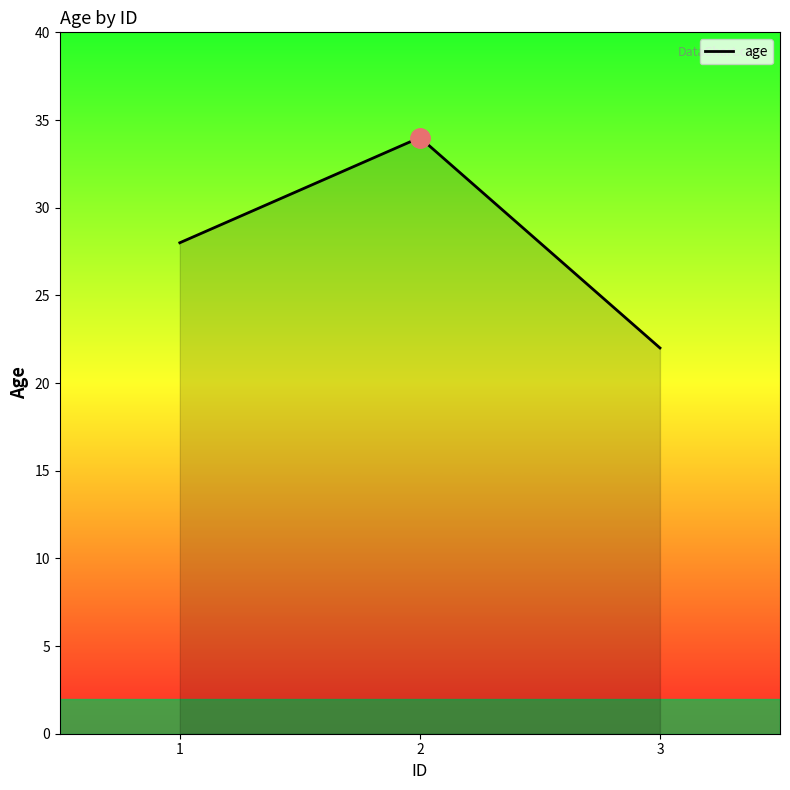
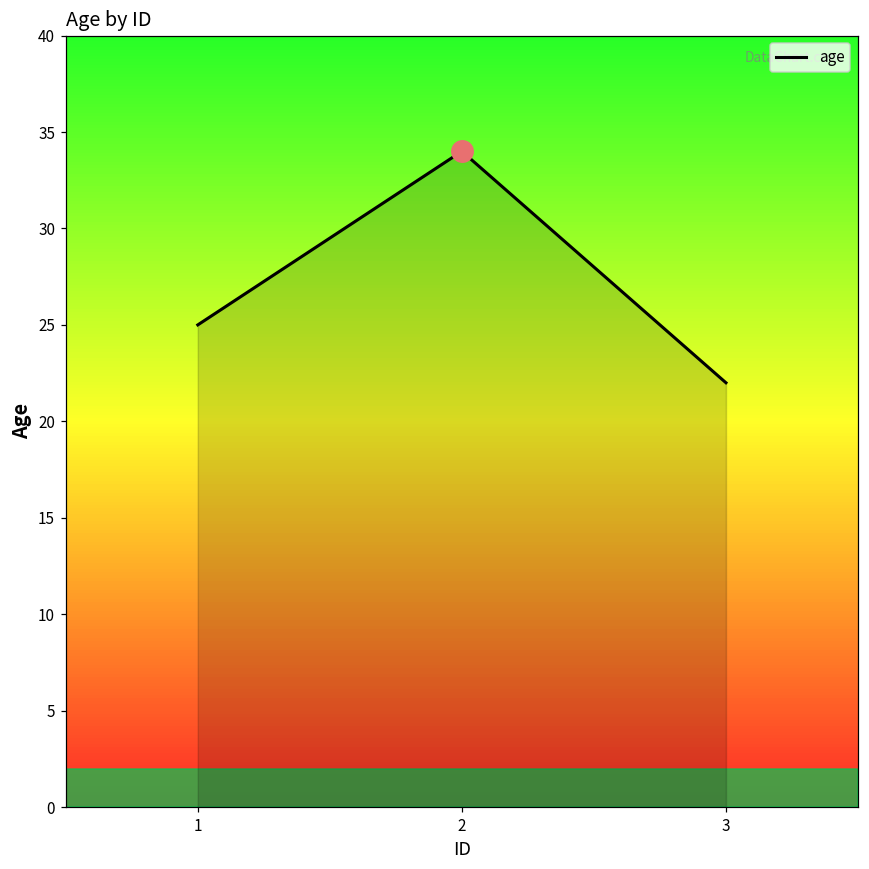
  {
    "age": {
-     "1": 28,
+     "1": 25,
      "3": 22
    }
  }
